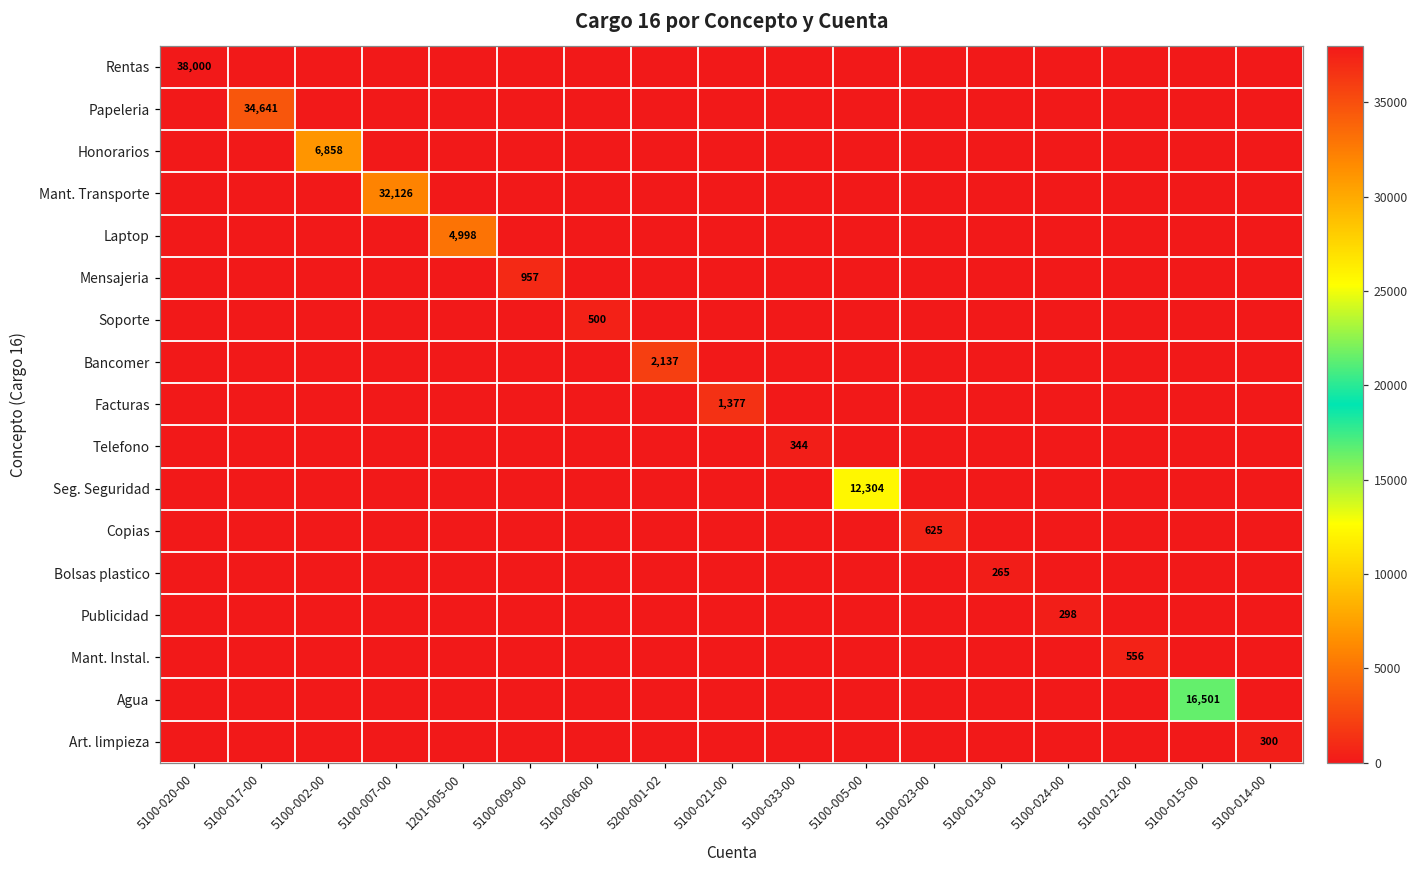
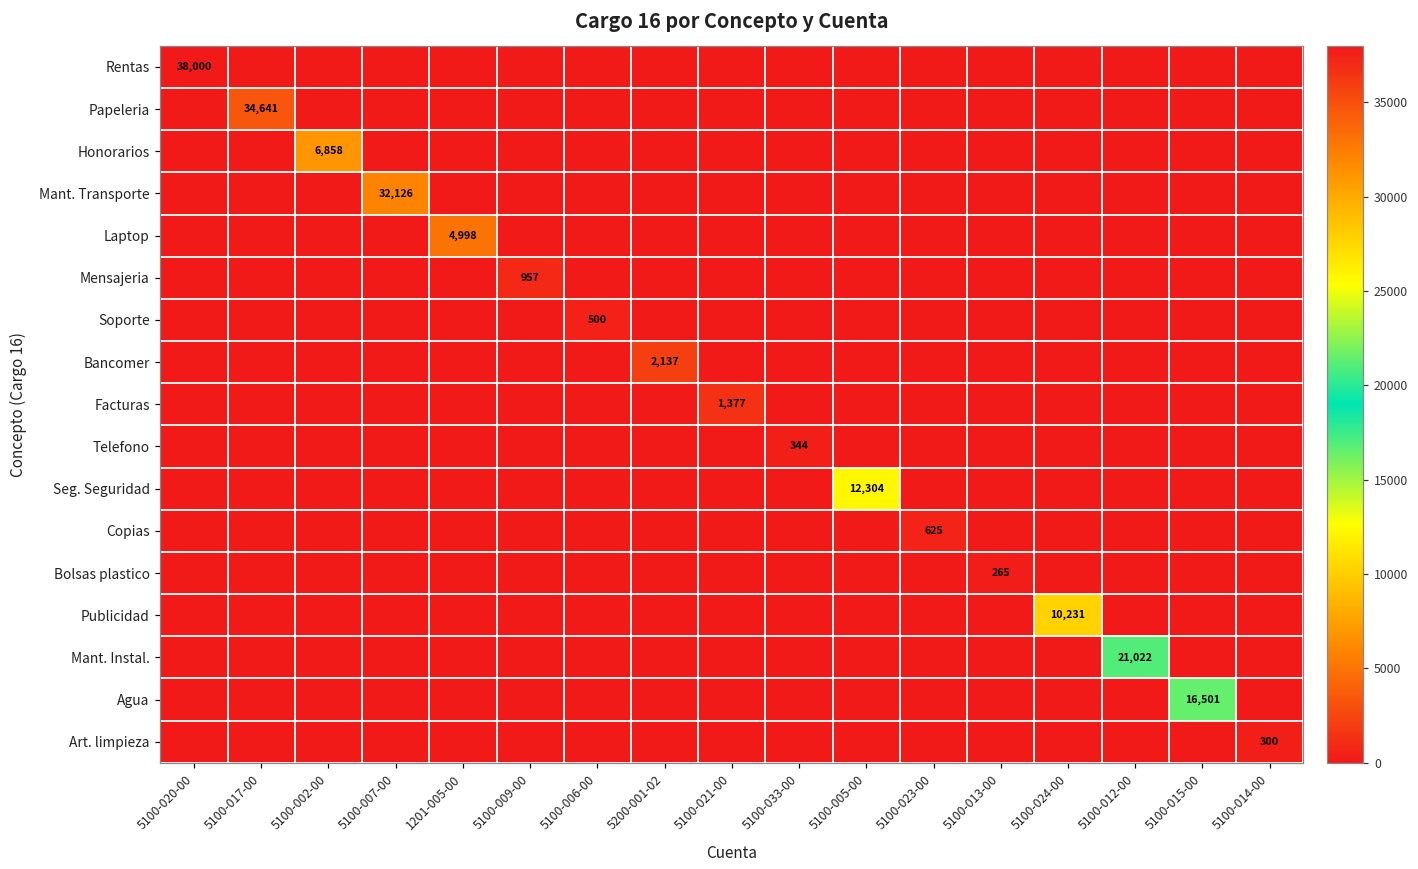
  {
    "Rentas": {
      "5100-020-00": "38,000"
    },
    "Papeleria": {
      "5100-017-00": "34,641"
    },
    "Honorarios": {
      "5100-002-00": "6,858"
    },
    "Mant. Transporte": {
      "5100-007-00": "32,126"
    },
    "Laptop": {
      "1201-005-00": "4,998"
    },
    "Mensajeria": {
      "5100-009-00": "957"
    },
    "Soporte": {
      "5100-006-00": "500"
    },
    "Bancomer": {
      "5200-001-02": "2,137"
    },
    "Facturas": {
      "5100-021-00": "1,377"
    },
    "Telefono": {
      "5100-033-00": "344"
    },
    "Seg. Seguridad": {
      "5100-005-00": "12,304"
    },
    "Copias": {
      "5100-023-00": "625"
    },
    "Bolsas plastico": {
      "5100-013-00": "265"
    },
    "Publicidad": {
-     "5100-024-00": "298"
+     "5100-024-00": "10,231"
    },
    "Mant. Instal.": {
-     "5100-012-00": "556"
+     "5100-012-00": "21,022"
    },
    "Agua": {
      "5100-015-00": "16,501"
    },
    "Art. limpieza": {
      "5100-014-00": "300"
    }
  }
